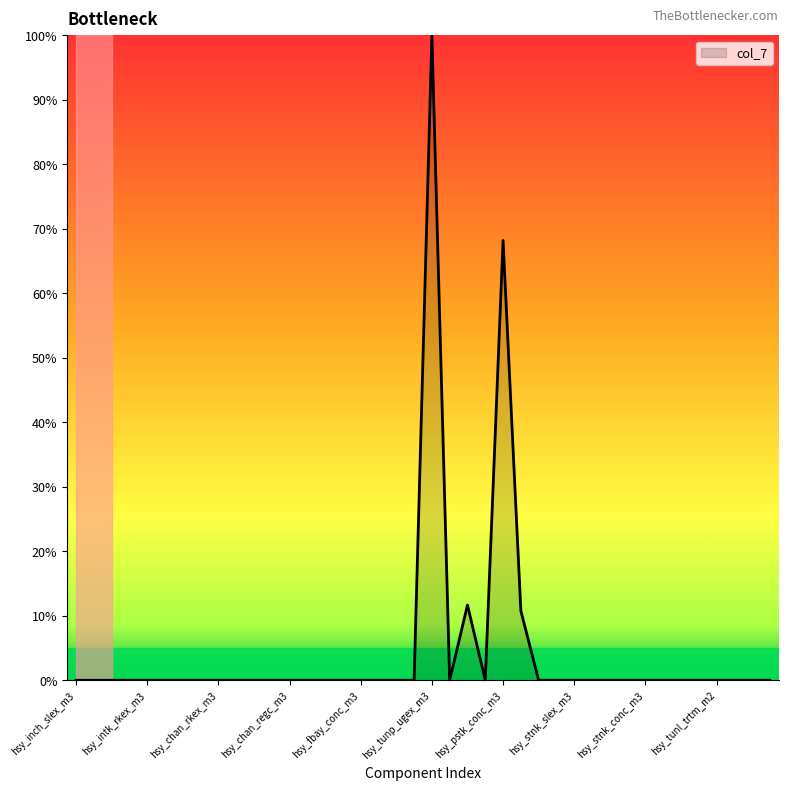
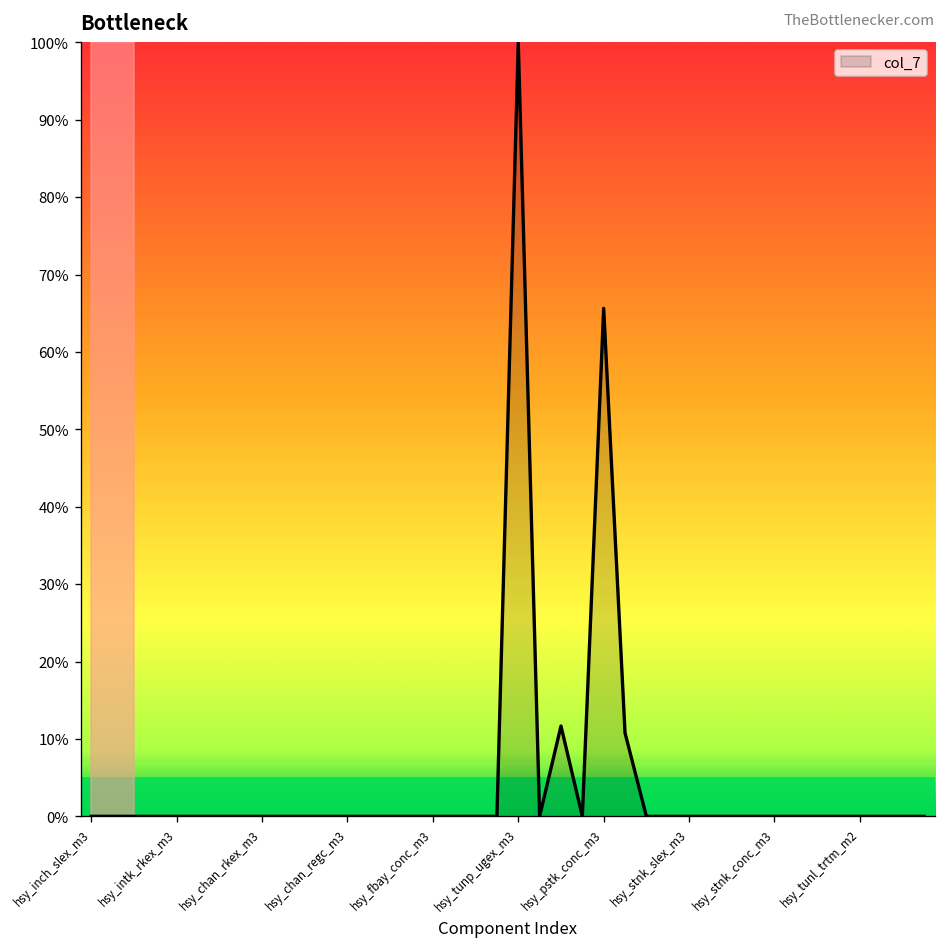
  {
    "hsy_tunp_ugex_m3": "100%",
-   "hsy_pstk_conc_m3": "68%"
+   "hsy_pstk_conc_m3": "66%"
  }
